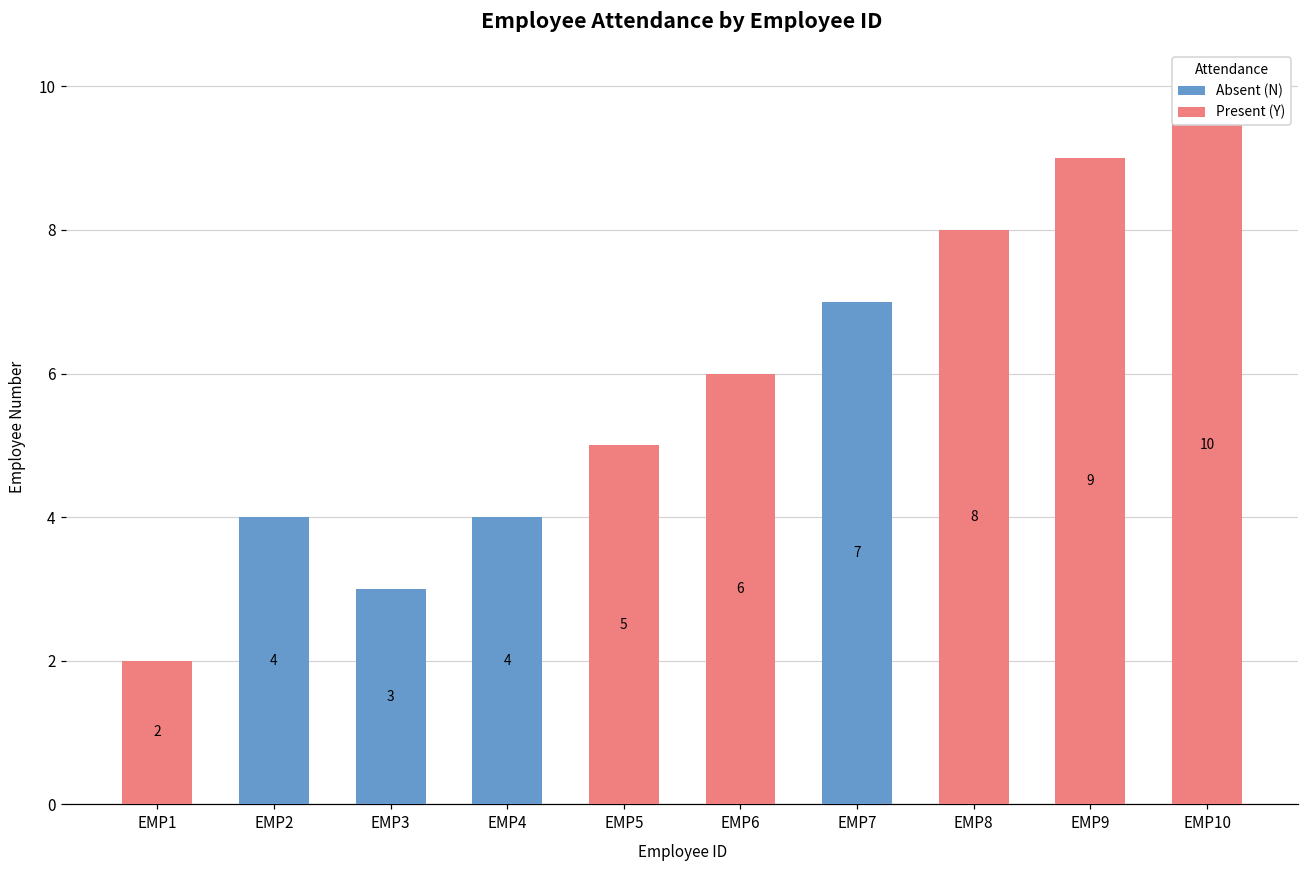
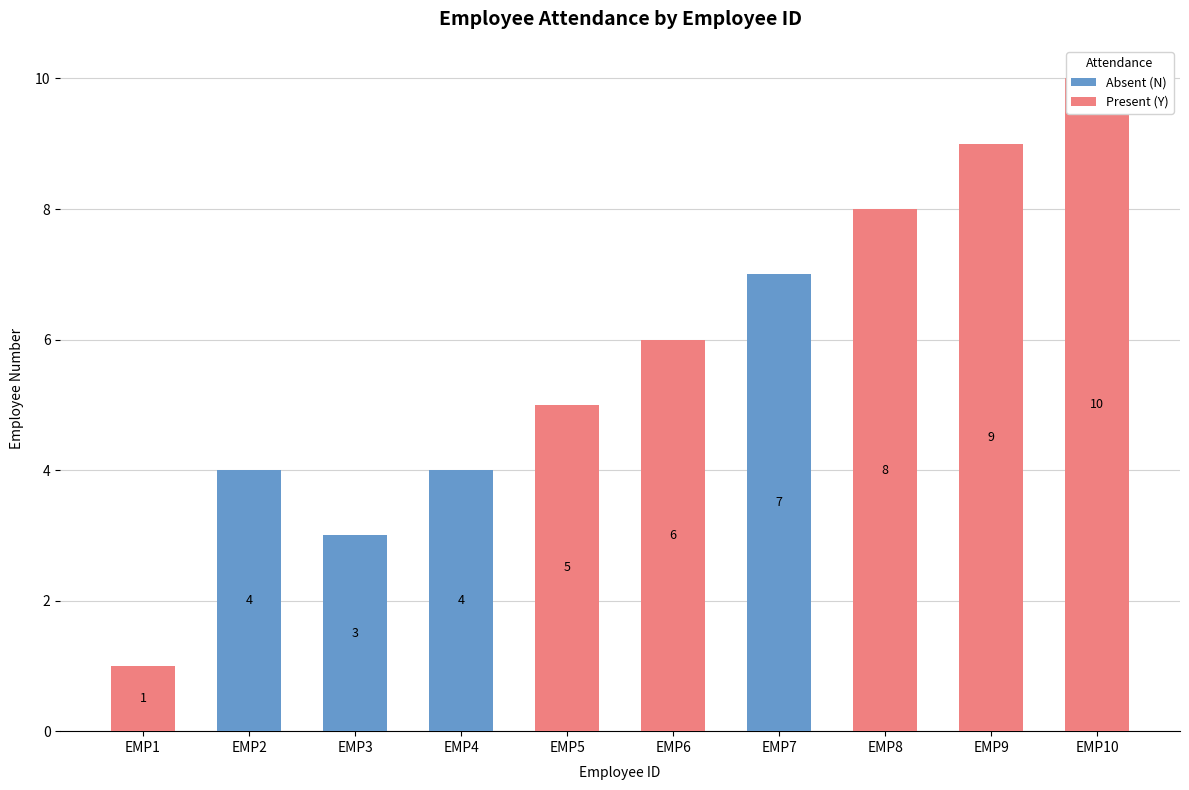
  {
    "Absent (N)": {
      "EMP2": 4,
      "EMP3": 3,
      "EMP4": 4,
      "EMP7": 7
    },
    "Present (Y)": {
-     "EMP1": 2,
+     "EMP1": 1,
      "EMP5": 5,
      "EMP6": 6,
      "EMP8": 8,
      "EMP9": 9
    }
  }
